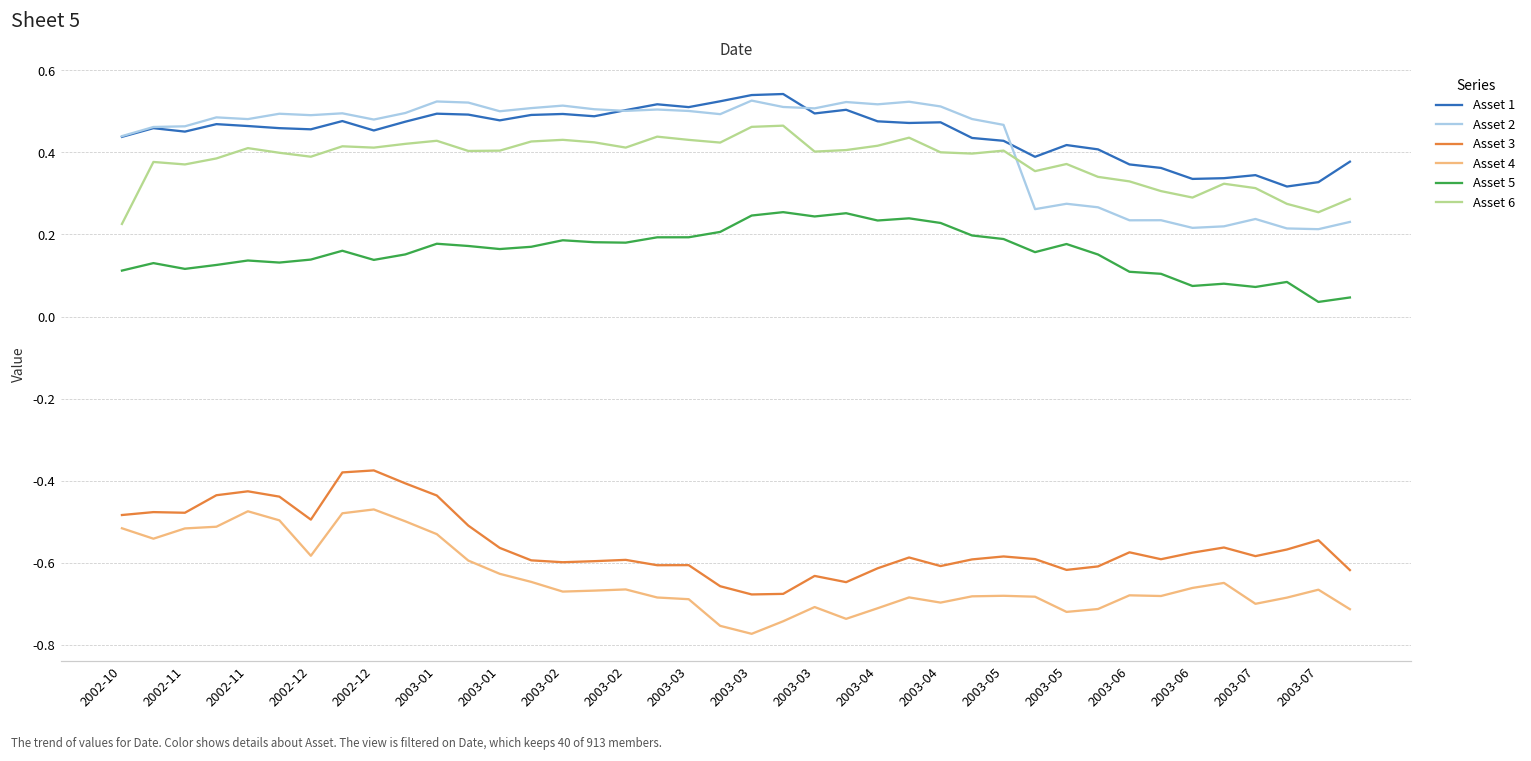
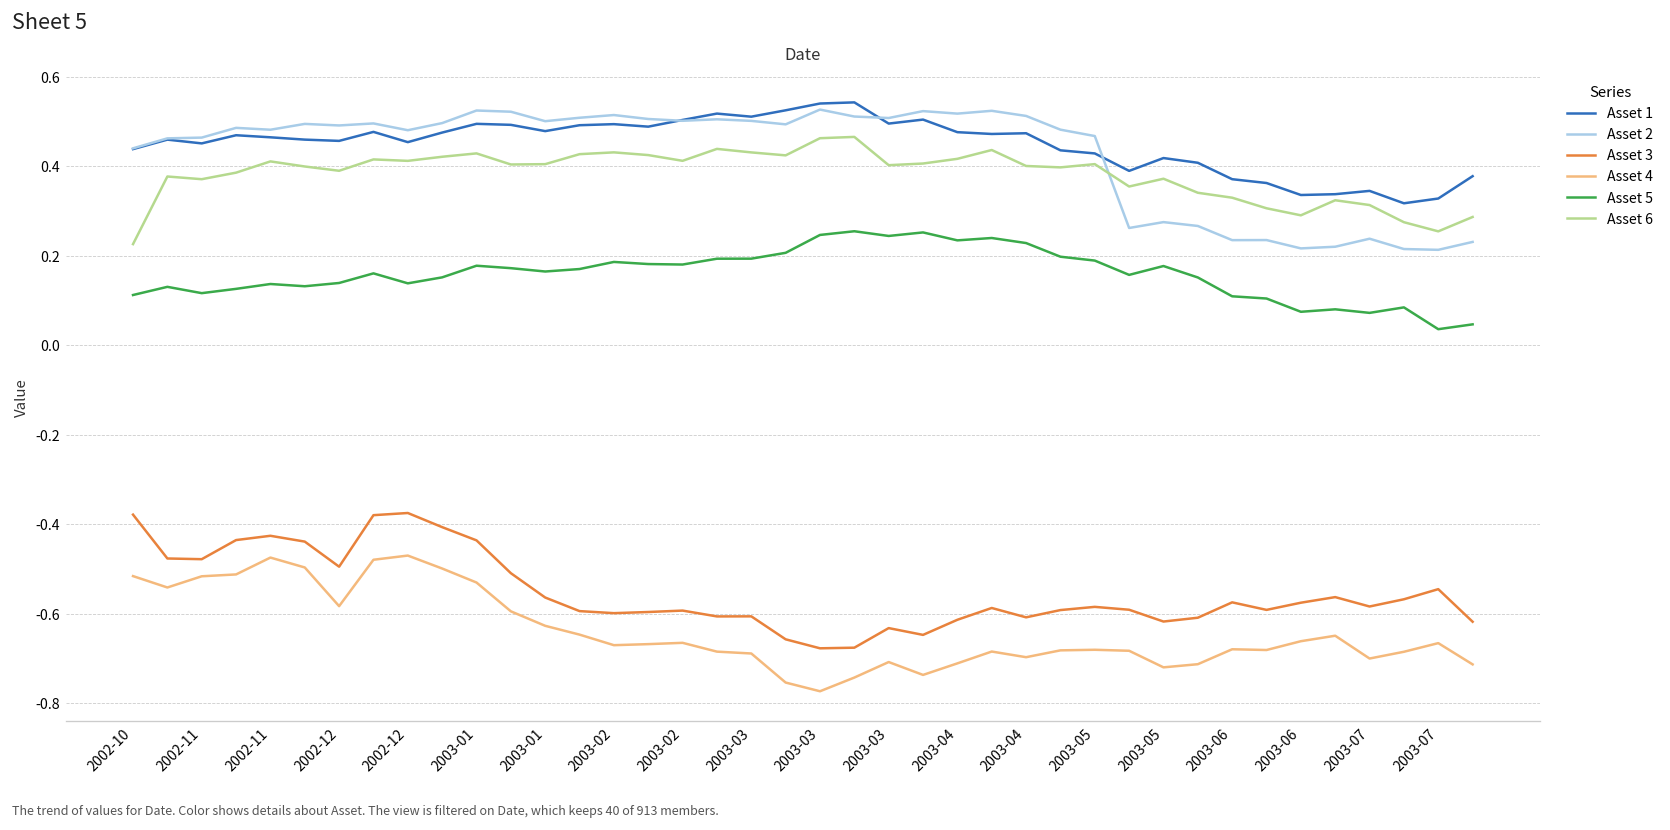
  {
    "Asset 3": {
-     "2002-10": -0.48
+     "2002-10": -0.38
    },
    "Asset 4": {
      "2002-10": -0.52
    },
    "Asset 5": {
      "2002-10": 0.11
    },
    "Asset 6": {
      "2002-10": 0.23
    }
  }
